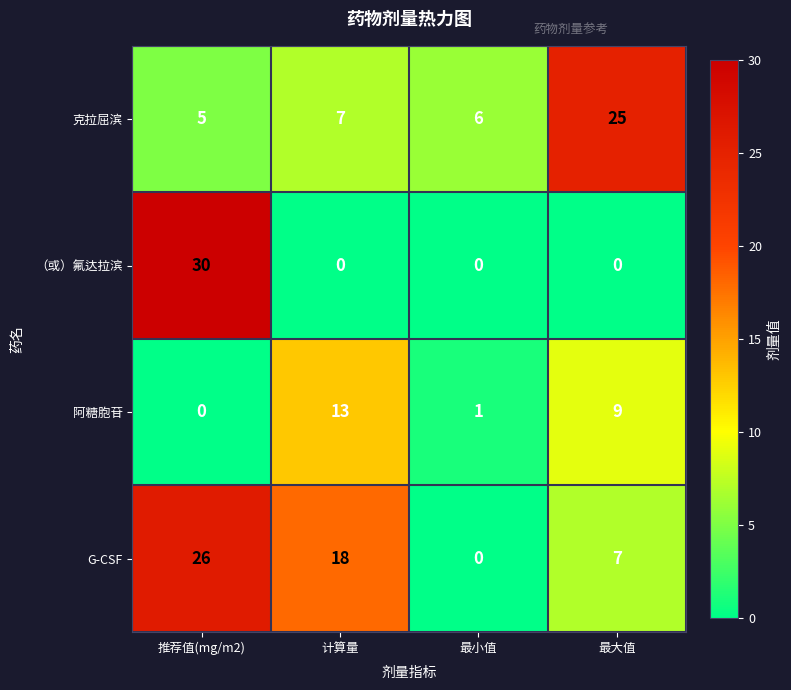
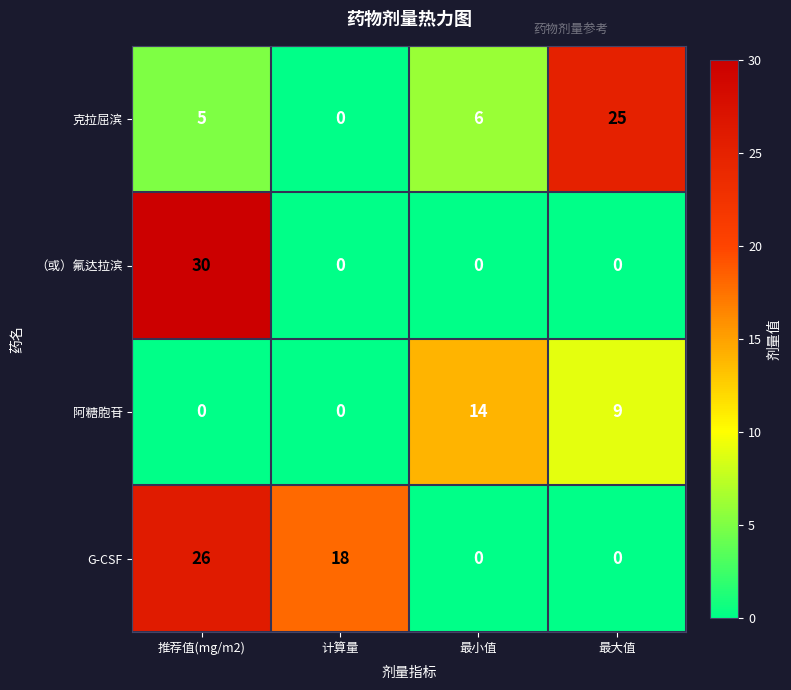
  {
    "克拉屈滨": {
      "推荐值(mg/m2)": 5,
-     "计算量": 7,
+     "计算量": 0,
      "最小值": 6,
      "最大值": 25
    },
    "（或）氟达拉滨": {
      "推荐值(mg/m2)": 30,
      "计算量": 0,
      "最小值": 0,
      "最大值": 0
    },
    "阿糖胞苷": {
      "推荐值(mg/m2)": 0,
-     "计算量": 13,
-     "最小值": 1,
+     "计算量": 0,
+     "最小值": 14,
      "最大值": 9
    },
    "G-CSF": {
      "推荐值(mg/m2)": 26,
      "计算量": 18,
      "最小值": 0,
-     "最大值": 7
+     "最大值": 0
    }
  }
